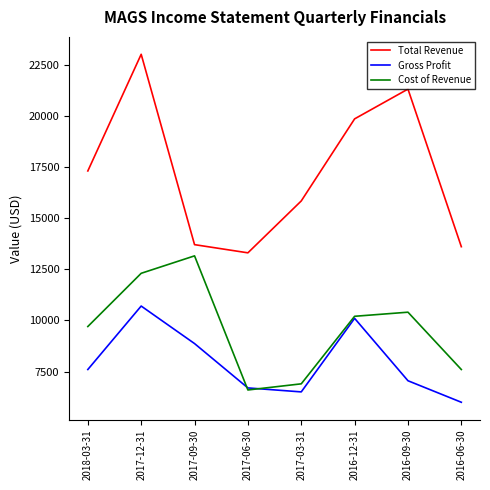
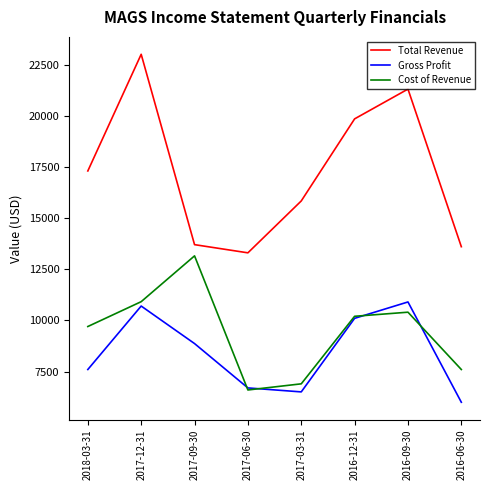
  {
    "Total Revenue": {
      "2018-03-31": 17300,
      "2017-12-31": 23000,
      "2017-09-30": 13700,
      "2017-06-30": 13300,
      "2017-03-31": 15800,
      "2016-12-31": 19800,
      "2016-06-30": 13600
    },
    "Gross Profit": {
      "2018-03-31": 7600,
      "2017-12-31": 10700,
      "2017-09-30": 8900,
      "2017-03-31": 6500,
-     "2016-09-30": 7100,
+     "2016-09-30": 10900,
      "2016-06-30": 6000
    },
    "Cost of Revenue": {
      "2018-03-31": 9700,
-     "2017-12-31": 12300,
+     "2017-12-31": 10900,
      "2017-09-30": 13200,
      "2017-03-31": 6900,
      "2016-09-30": 10400,
      "2016-06-30": 7600
    }
  }
